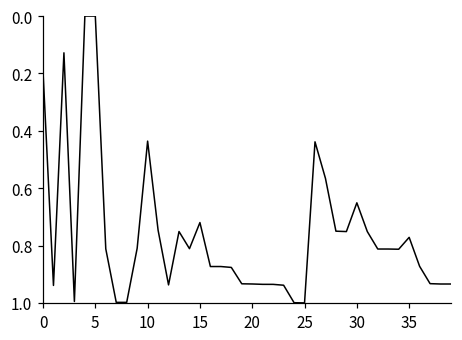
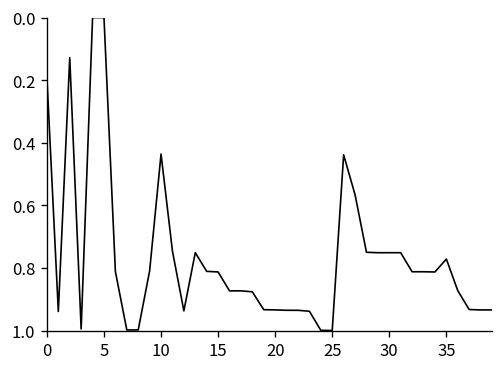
  {
    "0": 0.19,
    "5": 0.00,
    "10": 0.44,
-   "15": 0.72,
+   "15": 0.81,
    "20": 0.93,
    "25": 1.00,
-   "30": 0.65,
+   "30": 0.75,
    "35": 0.77
  }
